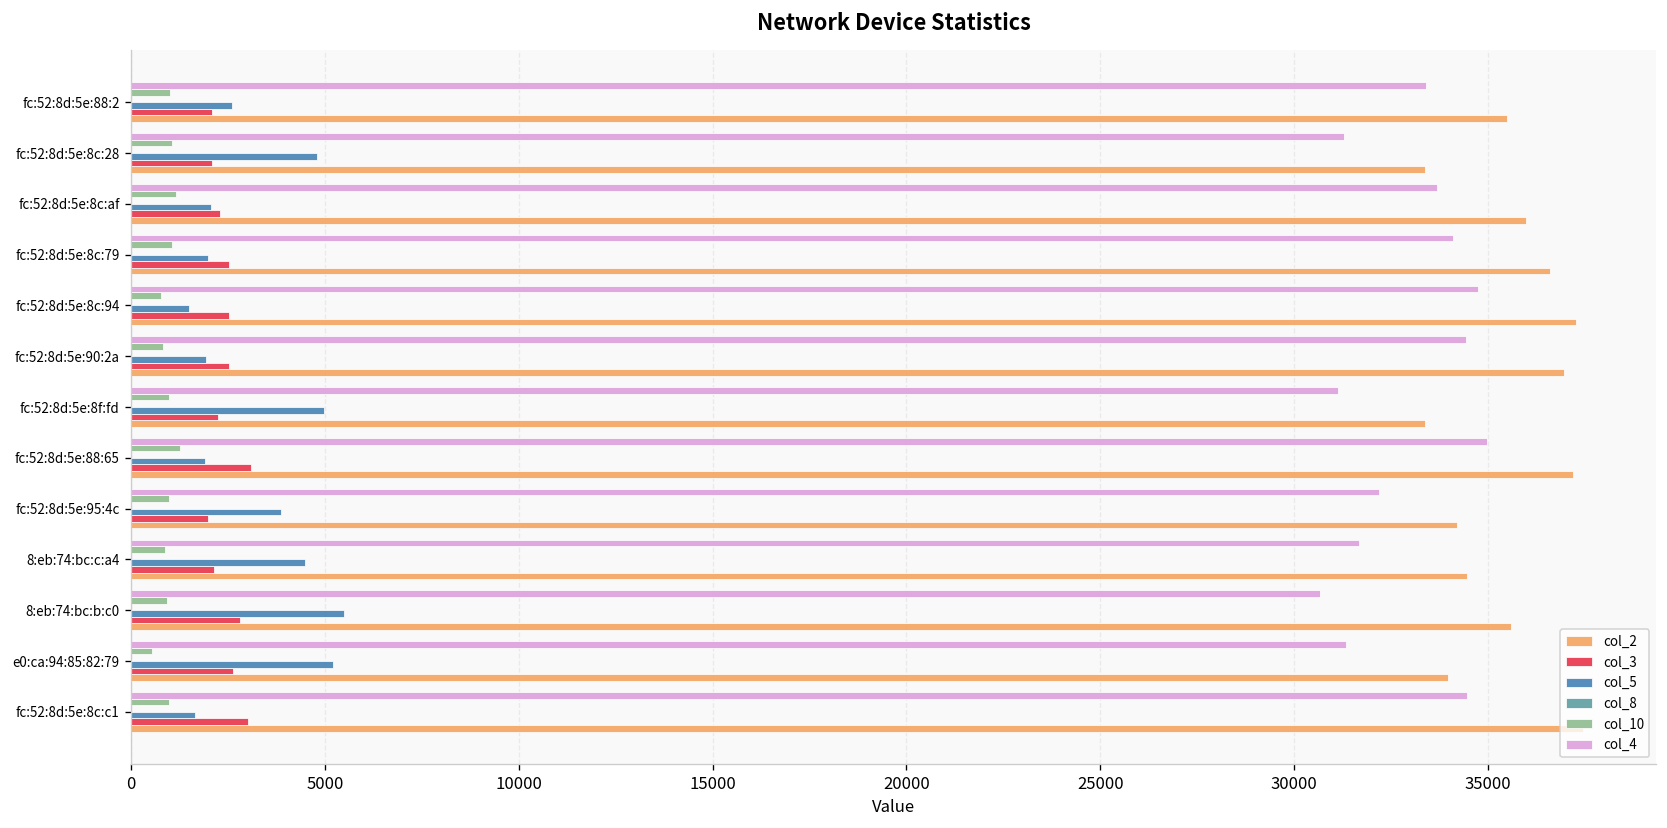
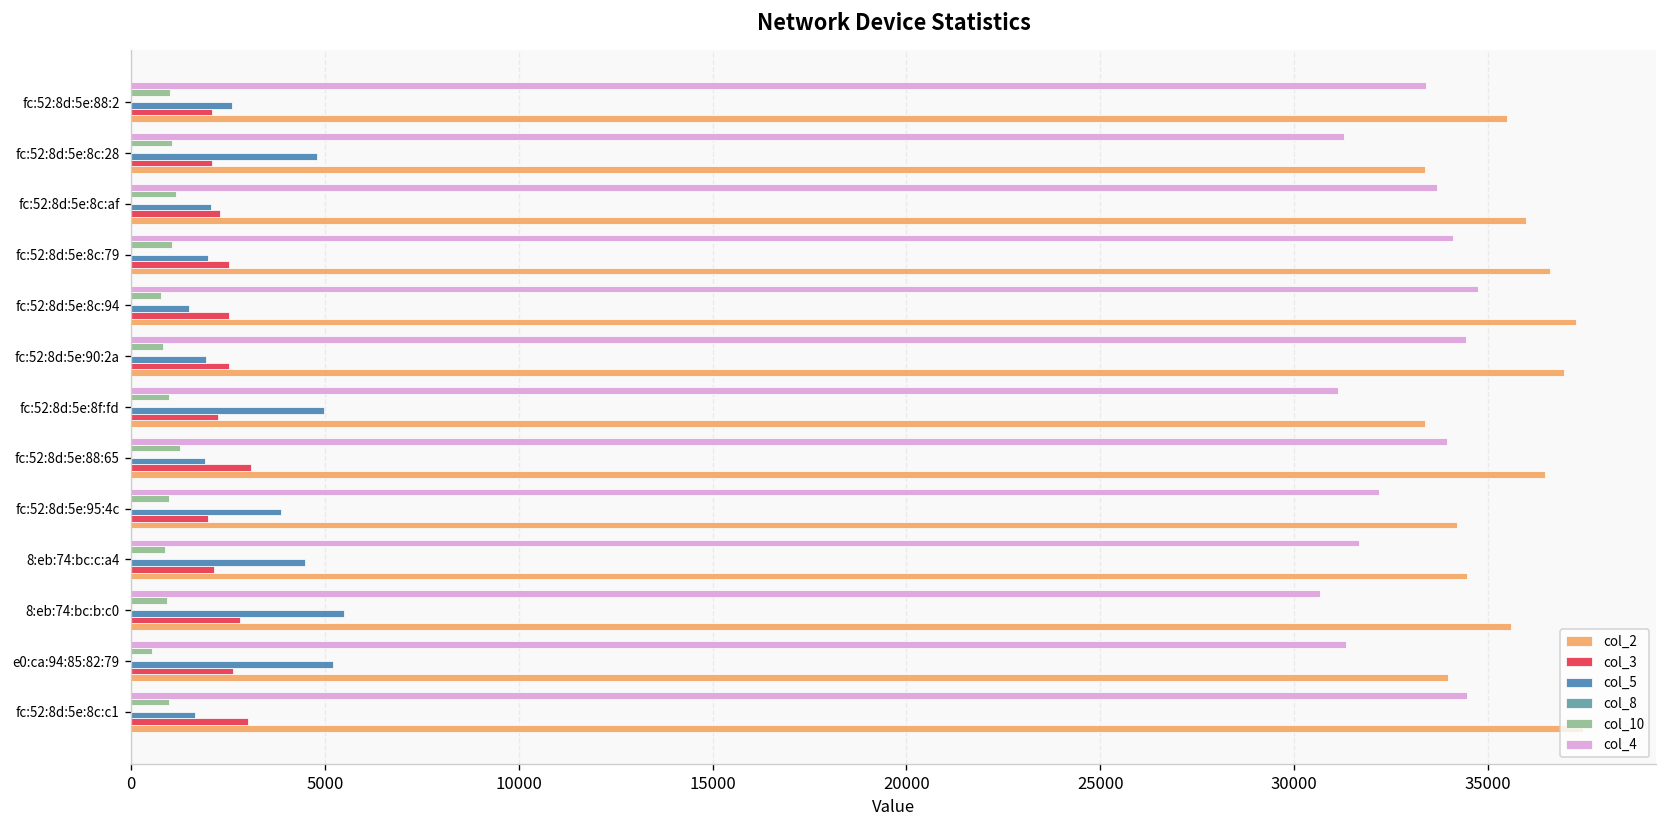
  {
    "col_2": {
      "fc:52:8d:5e:88:2": 35500,
      "fc:52:8d:5e:8c:28": 33400,
      "fc:52:8d:5e:8c:af": 36000,
      "fc:52:8d:5e:8c:79": 36600,
      "fc:52:8d:5e:8c:94": 37300,
      "fc:52:8d:5e:90:2a": 37000,
      "fc:52:8d:5e:8f:fd": 33400,
-     "fc:52:8d:5e:88:65": 37200,
+     "fc:52:8d:5e:88:65": 36500,
      "fc:52:8d:5e:95:4c": 34200,
      "8:eb:74:bc:c:a4": 34500,
      "8:eb:74:bc:b:c0": 35600,
      "e0:ca:94:85:82:79": 34000
    },
    "col_3": {
      "fc:52:8d:5e:88:2": 2100,
      "fc:52:8d:5e:8c:28": 2100,
      "fc:52:8d:5e:8c:af": 2300,
      "fc:52:8d:5e:8c:79": 2500,
      "fc:52:8d:5e:8c:94": 2500,
      "fc:52:8d:5e:90:2a": 2500,
      "fc:52:8d:5e:8f:fd": 2300,
      "fc:52:8d:5e:88:65": 3100,
      "fc:52:8d:5e:95:4c": 2000,
      "8:eb:74:bc:c:a4": 2100,
      "8:eb:74:bc:b:c0": 2800,
      "e0:ca:94:85:82:79": 2600,
      "fc:52:8d:5e:8c:c1": 3000
    },
    "col_4": {
      "fc:52:8d:5e:88:2": 33400,
      "fc:52:8d:5e:8c:28": 31300,
      "fc:52:8d:5e:8c:af": 33700,
      "fc:52:8d:5e:8c:79": 34100,
      "fc:52:8d:5e:8c:94": 34800,
      "fc:52:8d:5e:90:2a": 34400,
      "fc:52:8d:5e:8f:fd": 31100,
-     "fc:52:8d:5e:88:65": 35000,
+     "fc:52:8d:5e:88:65": 33900,
      "fc:52:8d:5e:95:4c": 32200,
      "8:eb:74:bc:c:a4": 31700,
      "8:eb:74:bc:b:c0": 30700,
      "e0:ca:94:85:82:79": 31300,
      "fc:52:8d:5e:8c:c1": 34500
    }
  }
